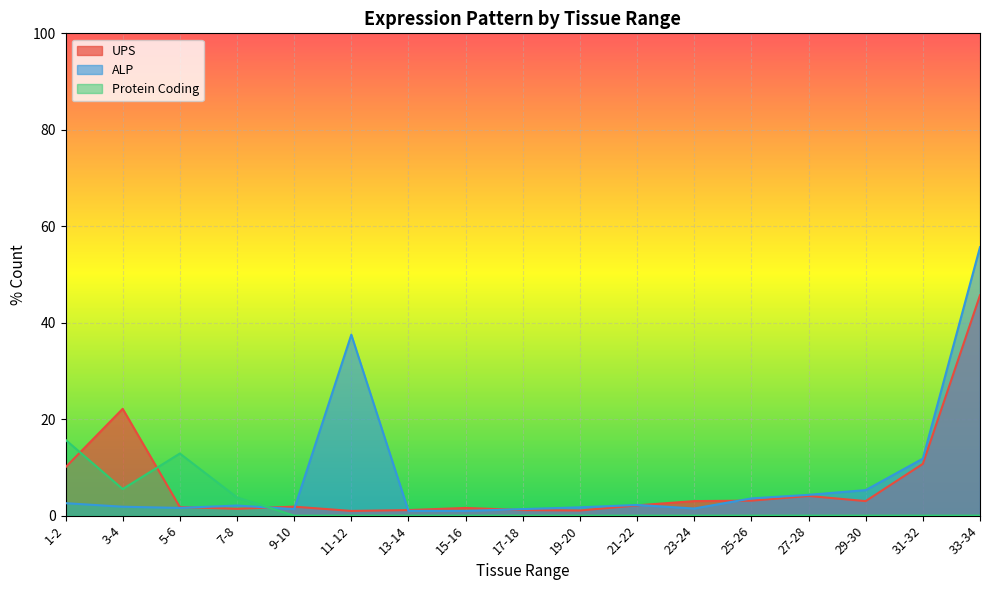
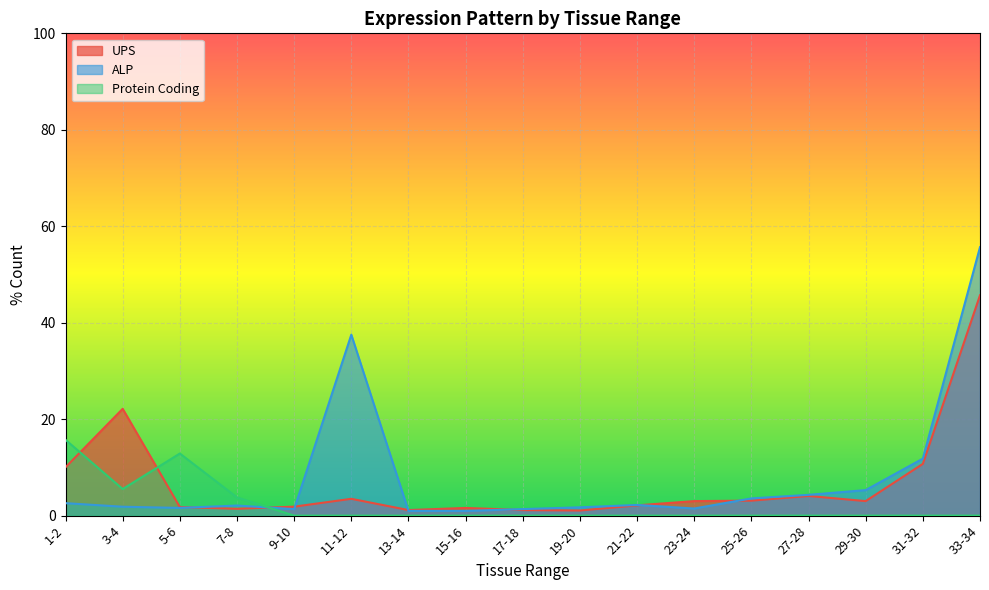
  {
    "UPS": {
      "1-2": 10,
      "3-4": 22,
      "7-8": 1,
-     "11-12": 1,
+     "11-12": 3,
      "15-16": 2,
      "19-20": 1,
      "23-24": 3,
      "29-30": 3,
      "31-32": 11,
      "33-34": 46
    },
    "ALP": {
      "1-2": 3,
      "3-4": 2,
      "7-8": 2,
      "11-12": 38,
      "15-16": 1,
      "19-20": 2,
      "23-24": 1,
      "29-30": 5,
      "31-32": 12,
      "33-34": 56
    },
    "Protein Coding": {
      "1-2": 16,
      "3-4": 6,
      "5-6": 13,
      "7-8": 4,
      "9-10": 0,
      "11-12": 0,
      "13-14": 0,
      "15-16": 0,
      "17-18": 0,
      "19-20": 0,
      "21-22": 0,
      "23-24": 0,
      "25-26": 0,
      "27-28": 0,
      "29-30": 0,
      "31-32": 0,
      "33-34": 0
    }
  }
